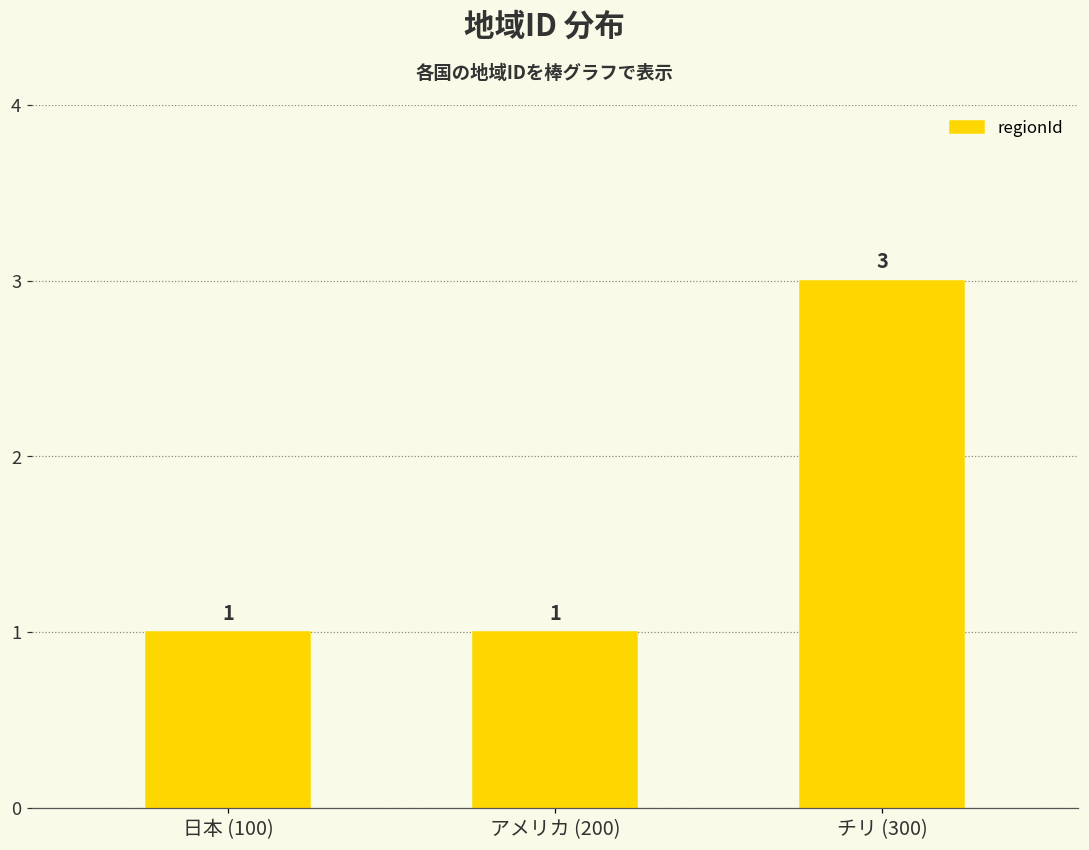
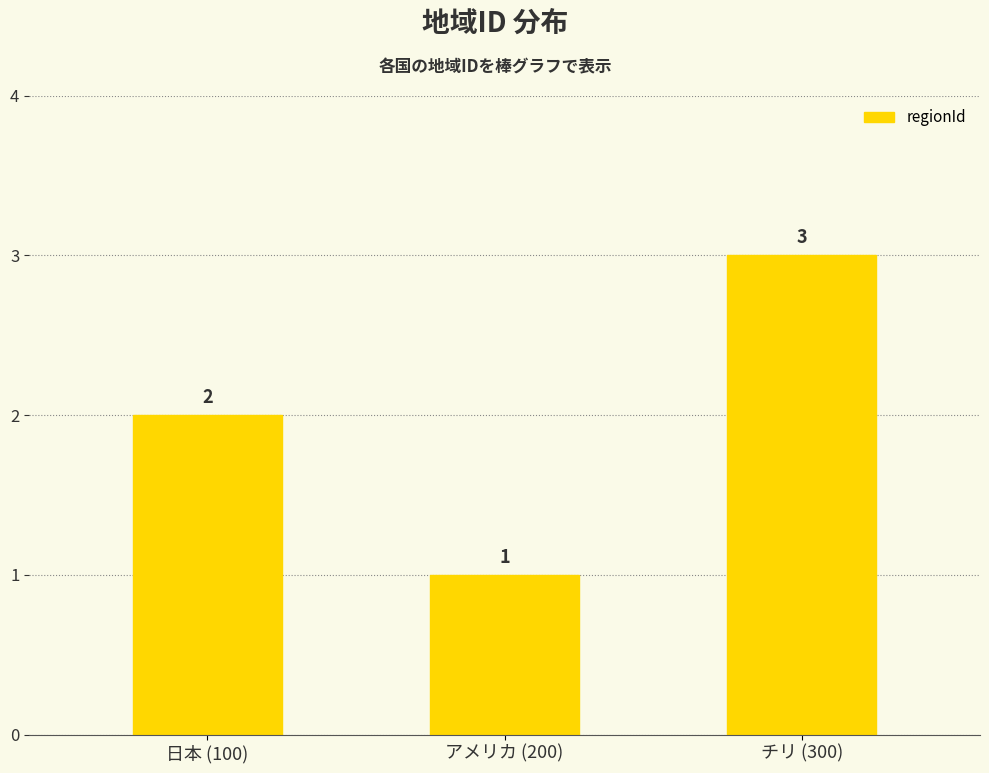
  {
-   "日本 (100)": 1,
+   "日本 (100)": 2,
    "アメリカ (200)": 1,
    "チリ (300)": 3
  }
